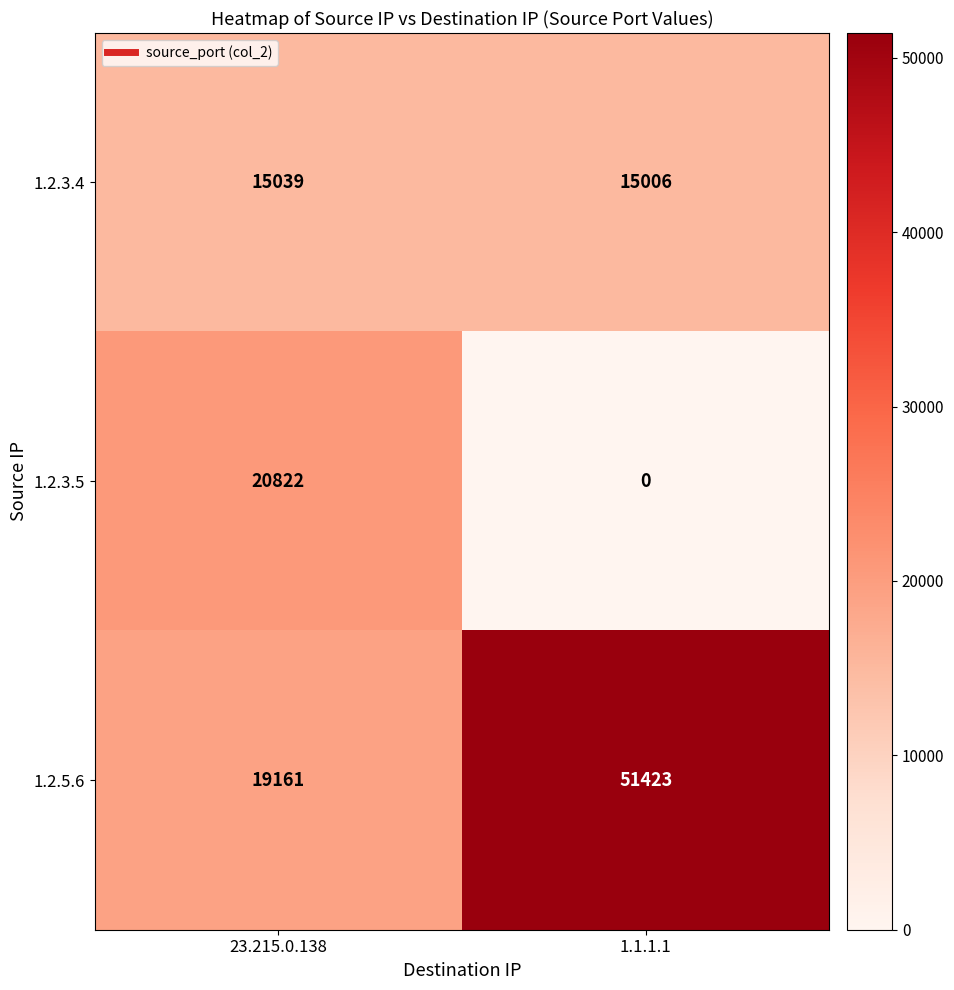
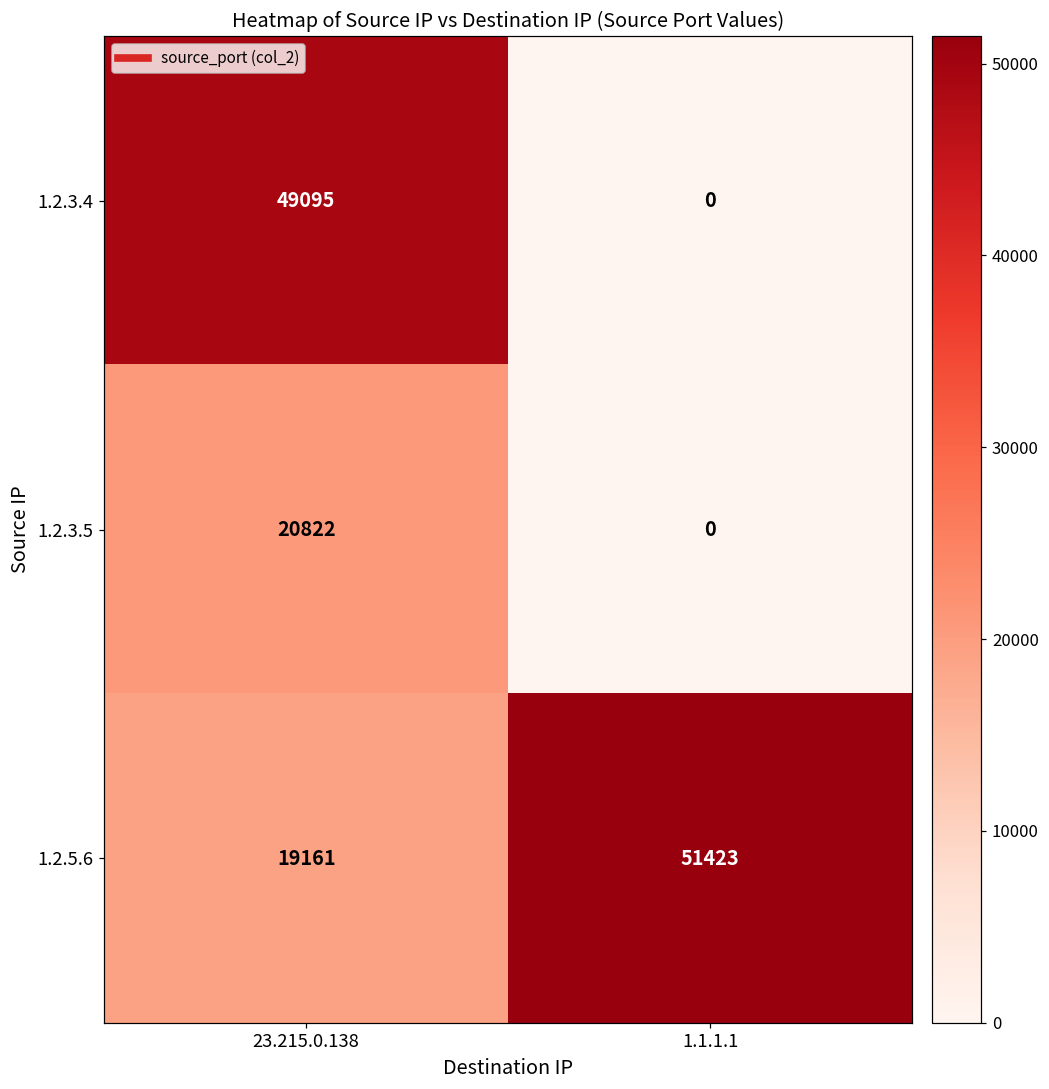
  {
    "1.2.3.4": {
-     "23.215.0.138": 15039,
-     "1.1.1.1": 15006
+     "23.215.0.138": 49095,
+     "1.1.1.1": 0
    },
    "1.2.3.5": {
      "23.215.0.138": 20822,
      "1.1.1.1": 0
    },
    "1.2.5.6": {
      "23.215.0.138": 19161,
      "1.1.1.1": 51423
    }
  }
